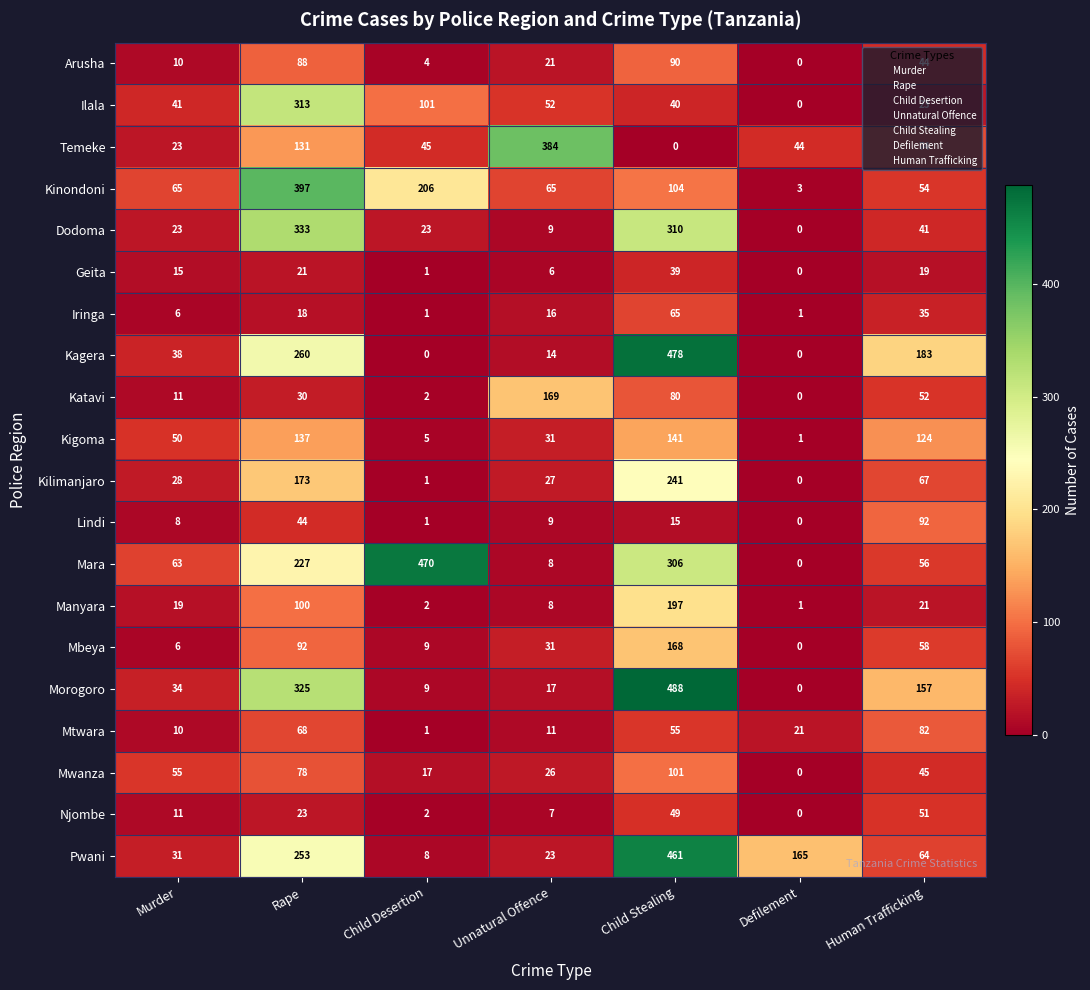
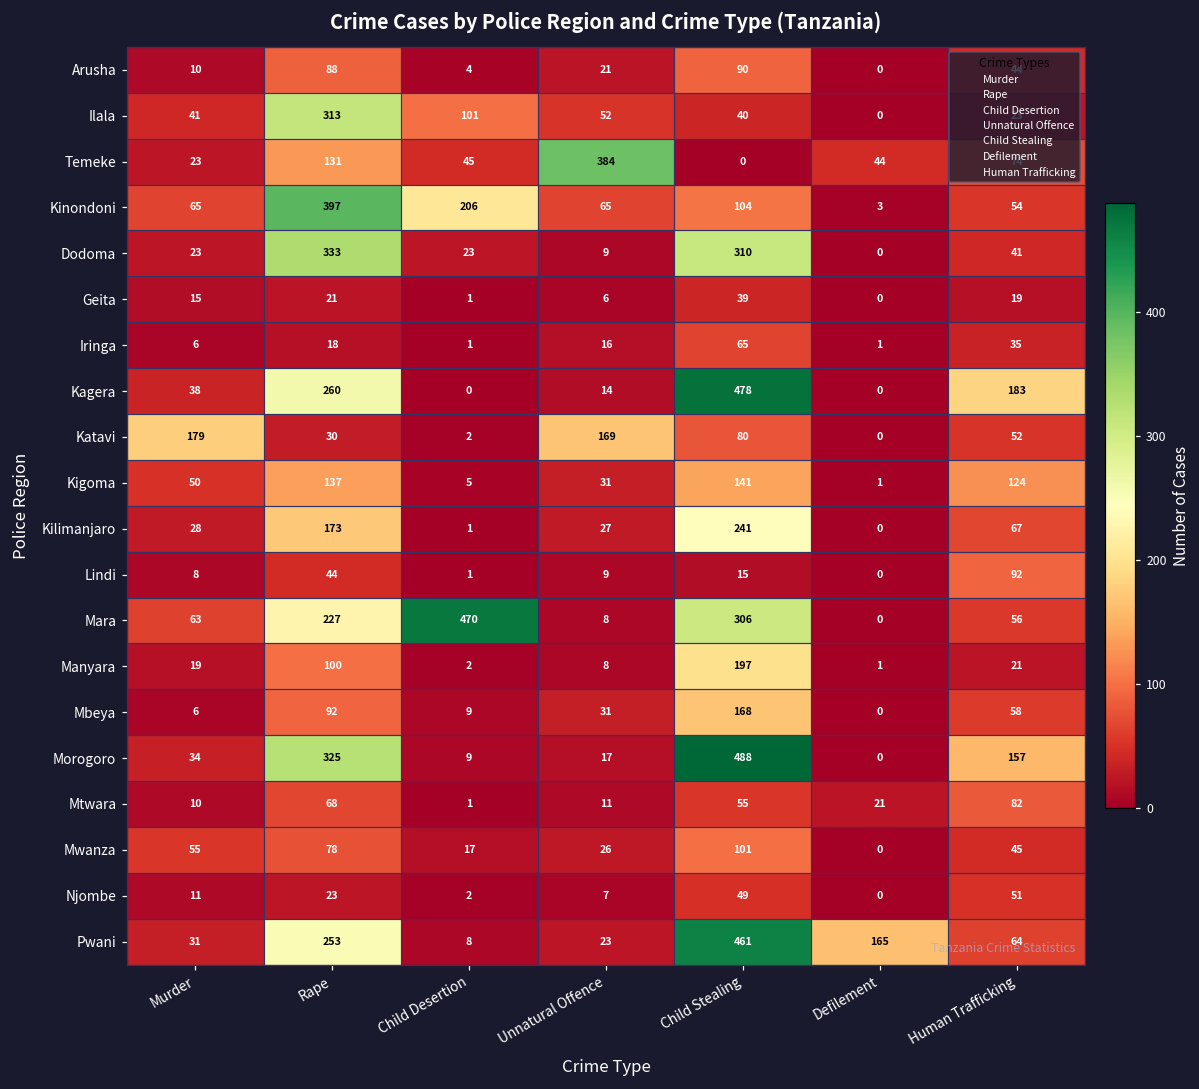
  {
    "Arusha": {
      "Murder": 10,
      "Rape": 88,
      "Child Desertion": 4,
      "Unnatural Offence": 21,
      "Child Stealing": 90,
      "Defilement": 0
    },
    "Ilala": {
      "Murder": 41,
      "Rape": 313,
      "Child Desertion": 101,
      "Unnatural Offence": 52,
      "Child Stealing": 40,
      "Defilement": 0
    },
    "Temeke": {
      "Murder": 23,
      "Rape": 131,
      "Child Desertion": 45,
      "Unnatural Offence": 384,
      "Child Stealing": 0,
      "Defilement": 44
    },
    "Kinondoni": {
      "Murder": 65,
      "Rape": 397,
      "Child Desertion": 206,
      "Unnatural Offence": 65,
      "Child Stealing": 104,
      "Defilement": 3,
      "Human Trafficking": 54
    },
    "Dodoma": {
      "Murder": 23,
      "Rape": 333,
      "Child Desertion": 23,
      "Unnatural Offence": 9,
      "Child Stealing": 310,
      "Defilement": 0,
      "Human Trafficking": 41
    },
    "Geita": {
      "Murder": 15,
      "Rape": 21,
      "Child Desertion": 1,
      "Unnatural Offence": 6,
      "Child Stealing": 39,
      "Defilement": 0,
      "Human Trafficking": 19
    },
    "Iringa": {
      "Murder": 6,
      "Rape": 18,
      "Child Desertion": 1,
      "Unnatural Offence": 16,
      "Child Stealing": 65,
      "Defilement": 1,
      "Human Trafficking": 35
    },
    "Kagera": {
      "Murder": 38,
      "Rape": 260,
      "Child Desertion": 0,
      "Unnatural Offence": 14,
      "Child Stealing": 478,
      "Defilement": 0,
      "Human Trafficking": 183
    },
    "Katavi": {
-     "Murder": 11,
+     "Murder": 179,
      "Rape": 30,
      "Child Desertion": 2,
      "Unnatural Offence": 169,
      "Child Stealing": 80,
      "Defilement": 0,
      "Human Trafficking": 52
    },
    "Kigoma": {
      "Murder": 50,
      "Rape": 137,
      "Child Desertion": 5,
      "Unnatural Offence": 31,
      "Child Stealing": 141,
      "Defilement": 1,
      "Human Trafficking": 124
    },
    "Kilimanjaro": {
      "Murder": 28,
      "Rape": 173,
      "Child Desertion": 1,
      "Unnatural Offence": 27,
      "Child Stealing": 241,
      "Defilement": 0,
      "Human Trafficking": 67
    },
    "Lindi": {
      "Murder": 8,
      "Rape": 44,
      "Child Desertion": 1,
      "Unnatural Offence": 9,
      "Child Stealing": 15,
      "Defilement": 0,
      "Human Trafficking": 92
    },
    "Mara": {
      "Murder": 63,
      "Rape": 227,
      "Child Desertion": 470,
      "Unnatural Offence": 8,
      "Child Stealing": 306,
      "Defilement": 0,
      "Human Trafficking": 56
    },
    "Manyara": {
      "Murder": 19,
      "Rape": 100,
      "Child Desertion": 2,
      "Unnatural Offence": 8,
      "Child Stealing": 197,
      "Defilement": 1,
      "Human Trafficking": 21
    },
    "Mbeya": {
      "Murder": 6,
      "Rape": 92,
      "Child Desertion": 9,
      "Unnatural Offence": 31,
      "Child Stealing": 168,
      "Defilement": 0,
      "Human Trafficking": 58
    },
    "Morogoro": {
      "Murder": 34,
      "Rape": 325,
      "Child Desertion": 9,
      "Unnatural Offence": 17,
      "Child Stealing": 488,
      "Defilement": 0,
      "Human Trafficking": 157
    },
    "Mtwara": {
      "Murder": 10,
      "Rape": 68,
      "Child Desertion": 1,
      "Unnatural Offence": 11,
      "Child Stealing": 55,
      "Defilement": 21,
      "Human Trafficking": 82
    },
    "Mwanza": {
      "Murder": 55,
      "Rape": 78,
      "Child Desertion": 17,
      "Unnatural Offence": 26,
      "Child Stealing": 101,
      "Defilement": 0,
      "Human Trafficking": 45
    },
    "Njombe": {
      "Murder": 11,
      "Rape": 23,
      "Child Desertion": 2,
      "Unnatural Offence": 7,
      "Child Stealing": 49,
      "Defilement": 0,
      "Human Trafficking": 51
    },
    "Pwani": {
      "Murder": 31,
      "Rape": 253,
      "Child Desertion": 8,
      "Unnatural Offence": 23,
      "Child Stealing": 461,
      "Defilement": 165
    }
  }
